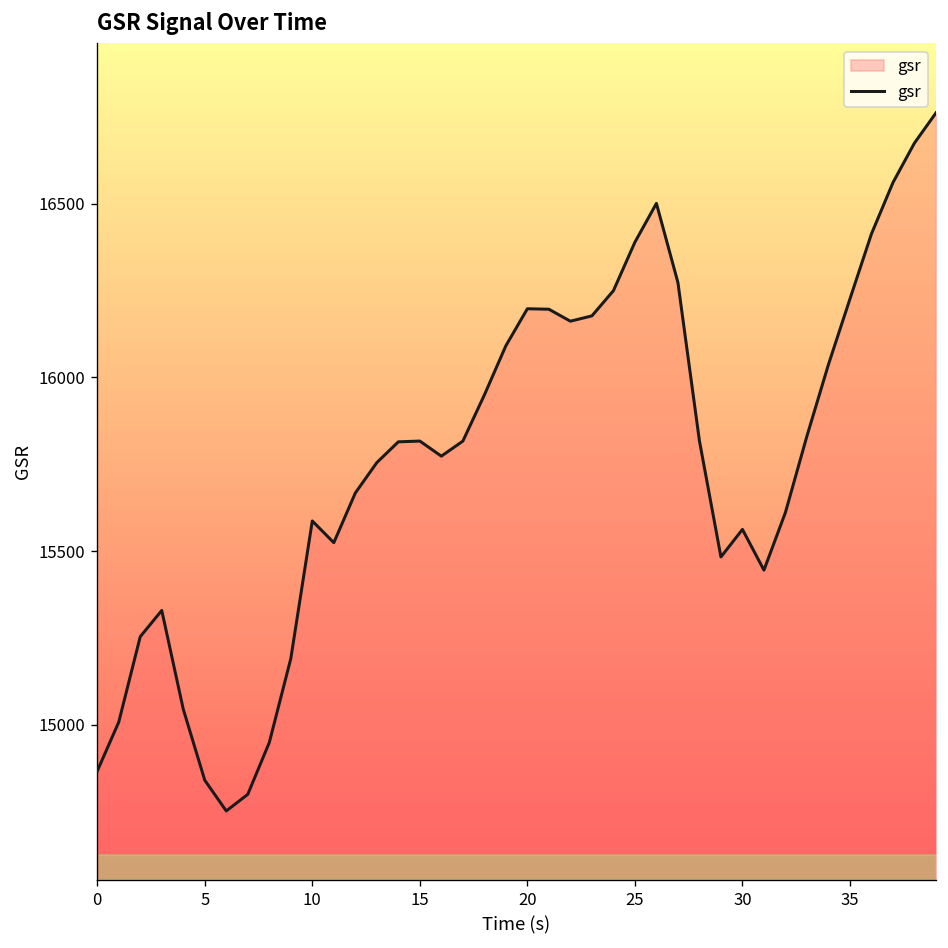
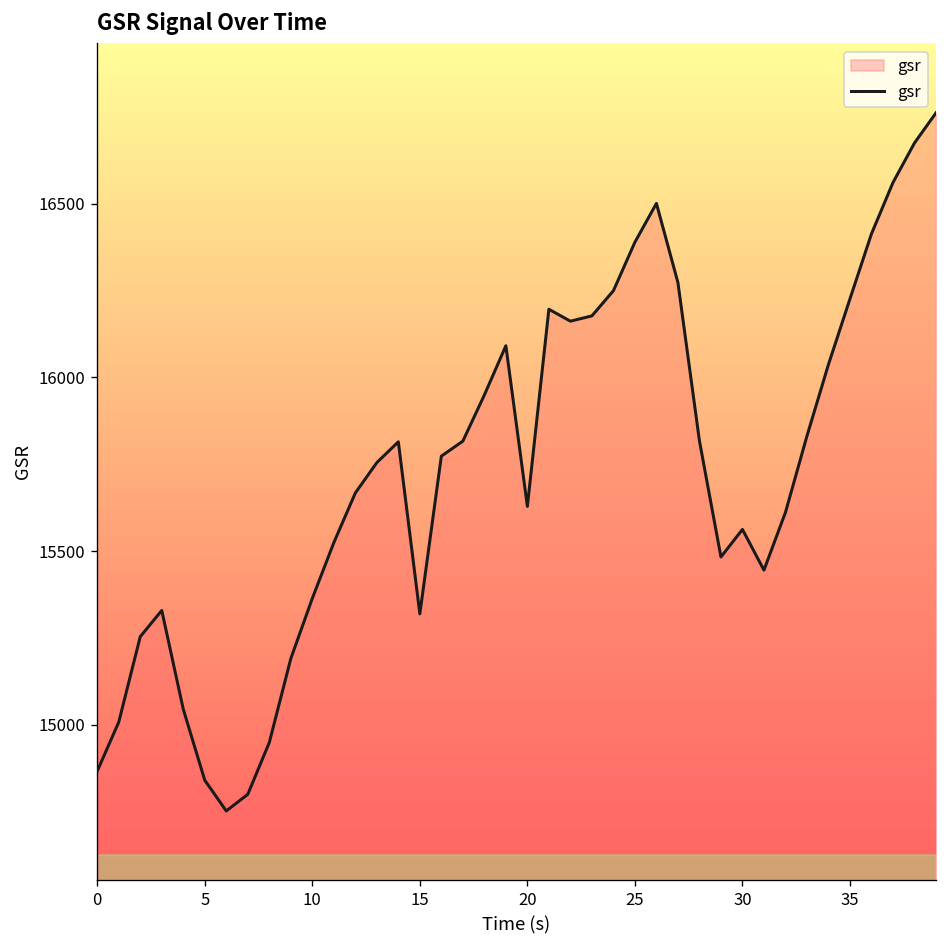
  {
    "0": 14870,
    "5": 14840,
-   "10": 15590,
-   "15": 15820,
-   "20": 16200,
+   "10": 15360,
+   "15": 15320,
+   "20": 15630,
    "25": 16390,
    "30": 15560,
    "35": 16230
  }
